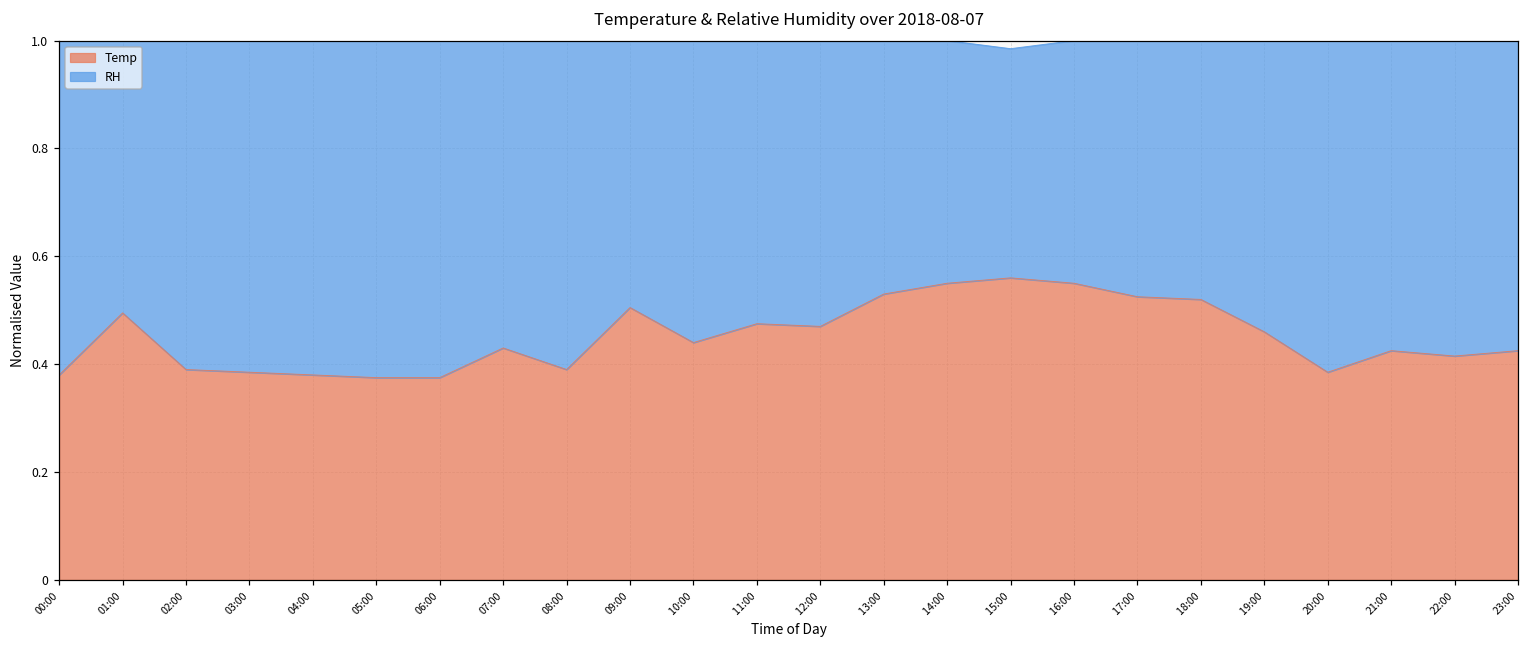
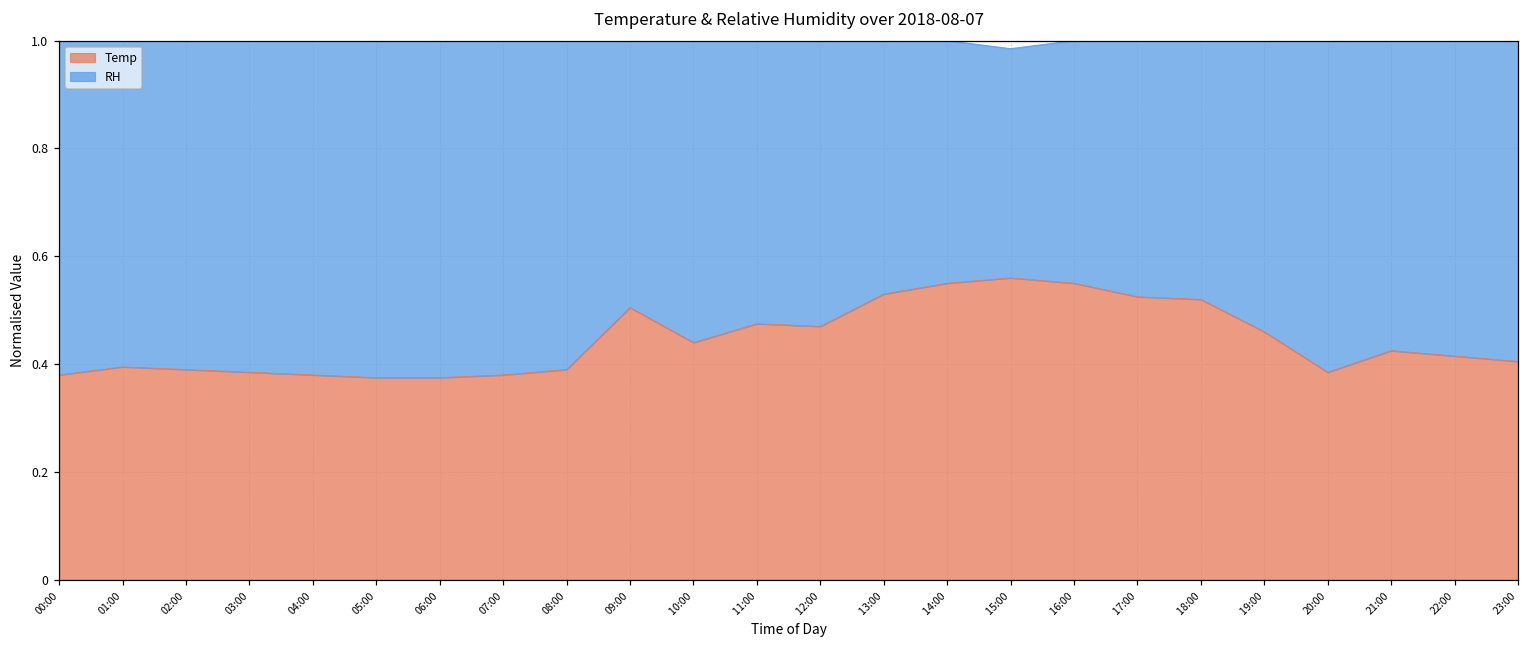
  {
    "Temp": {
      "00:00": 0.38,
-     "01:00": 0.49,
+     "01:00": 0.39,
      "02:00": 0.39,
      "03:00": 0.38,
      "04:00": 0.38,
      "05:00": 0.38,
      "06:00": 0.38,
-     "07:00": 0.43,
+     "07:00": 0.38,
      "08:00": 0.39,
      "09:00": 0.51,
      "10:00": 0.44,
      "11:00": 0.48,
      "12:00": 0.47,
      "13:00": 0.53,
      "14:00": 0.55,
      "15:00": 0.56,
      "16:00": 0.55,
      "17:00": 0.53,
      "18:00": 0.52,
      "19:00": 0.46,
      "20:00": 0.38,
      "21:00": 0.43,
      "22:00": 0.42,
-     "23:00": 0.43
+     "23:00": 0.41
    },
    "RH": {
      "14:00": 0.45,
      "15:00": 0.42,
      "16:00": 0.45
    }
  }
